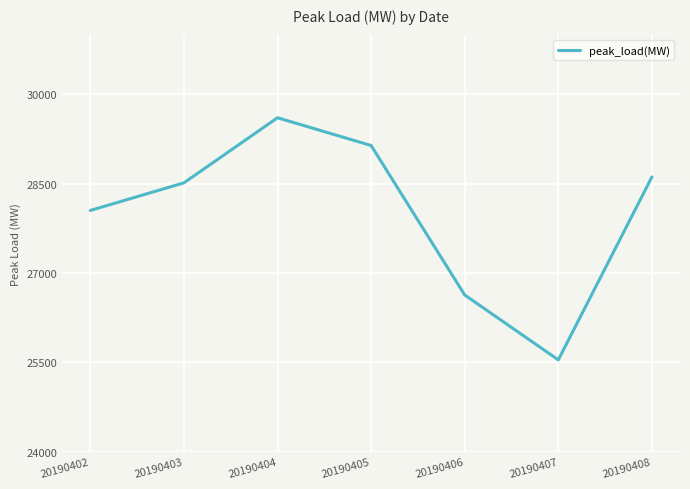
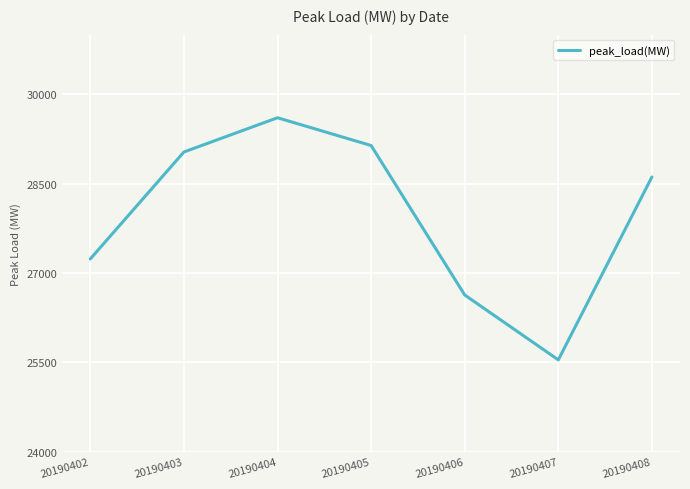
  {
-   "20190402": 28000,
-   "20190403": 28500,
+   "20190402": 27200,
+   "20190403": 29000,
    "20190404": 29600,
    "20190405": 29100,
    "20190406": 26600,
    "20190407": 25500,
    "20190408": 28600
  }
